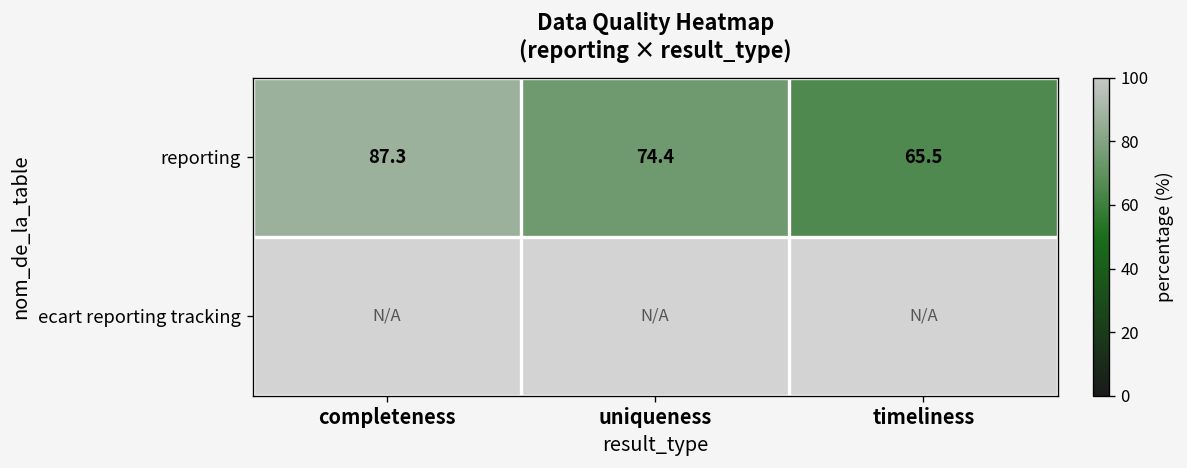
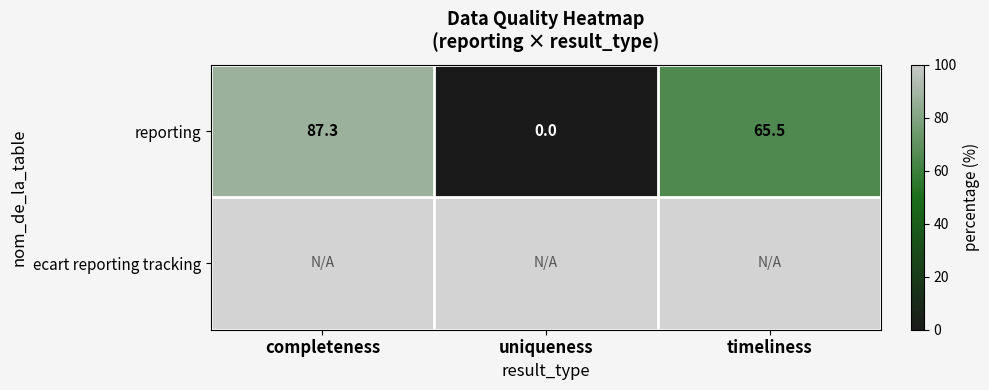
  {
    "reporting": {
      "completeness": 87.3,
-     "uniqueness": 74.4,
+     "uniqueness": 0.0,
      "timeliness": 65.5
    }
  }
